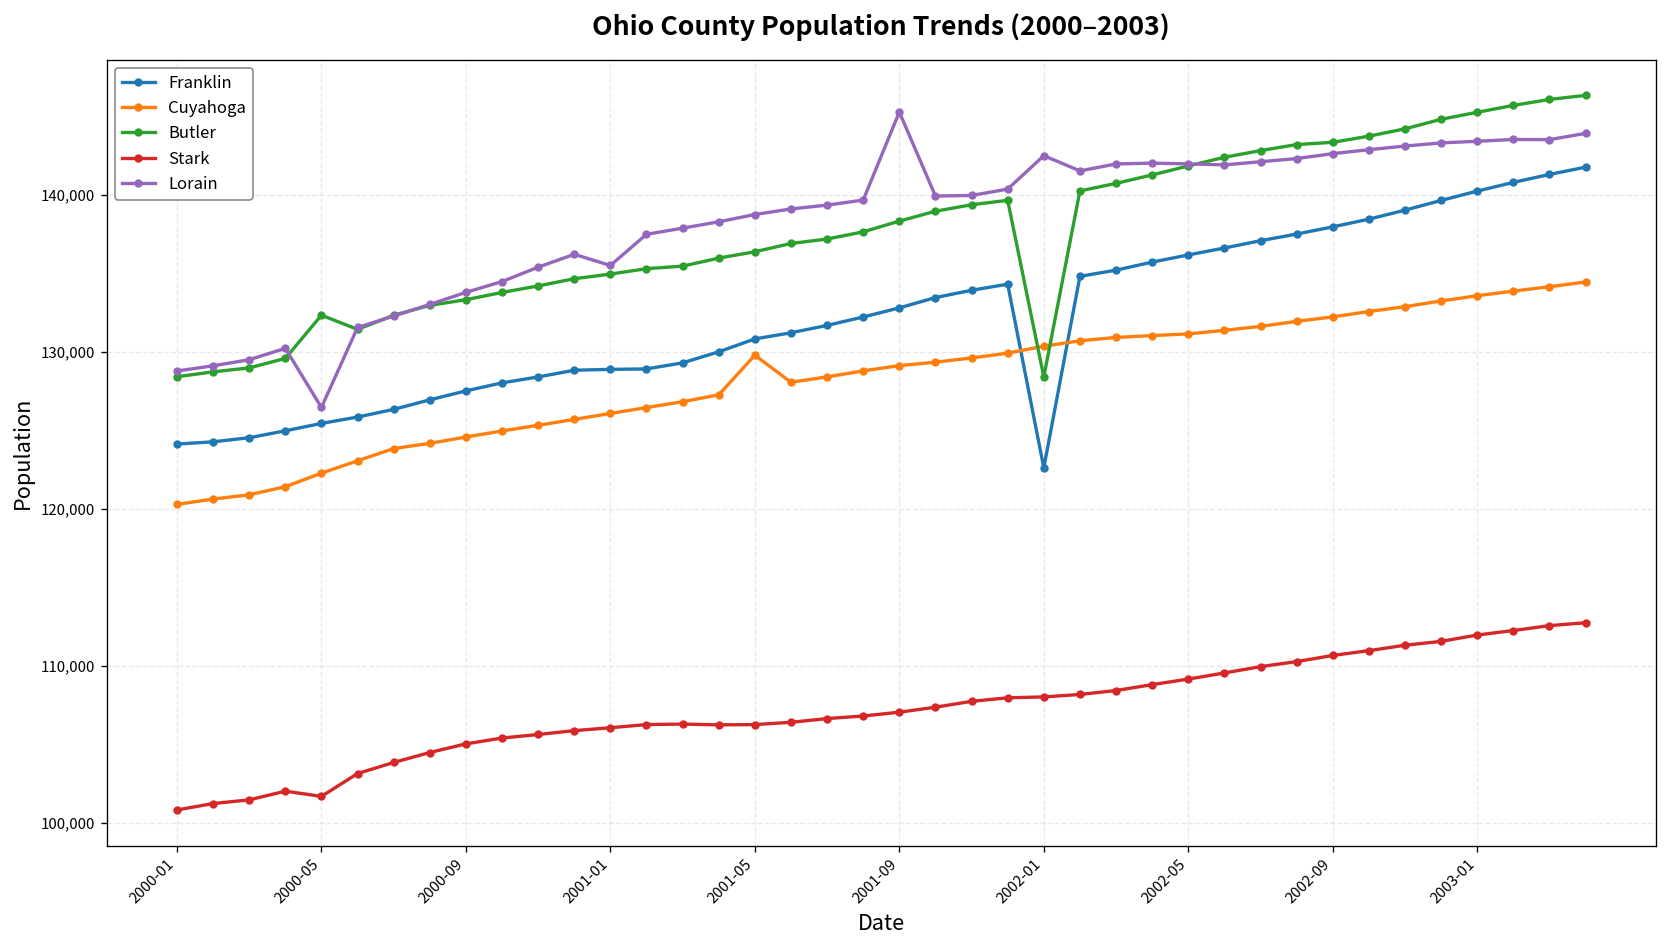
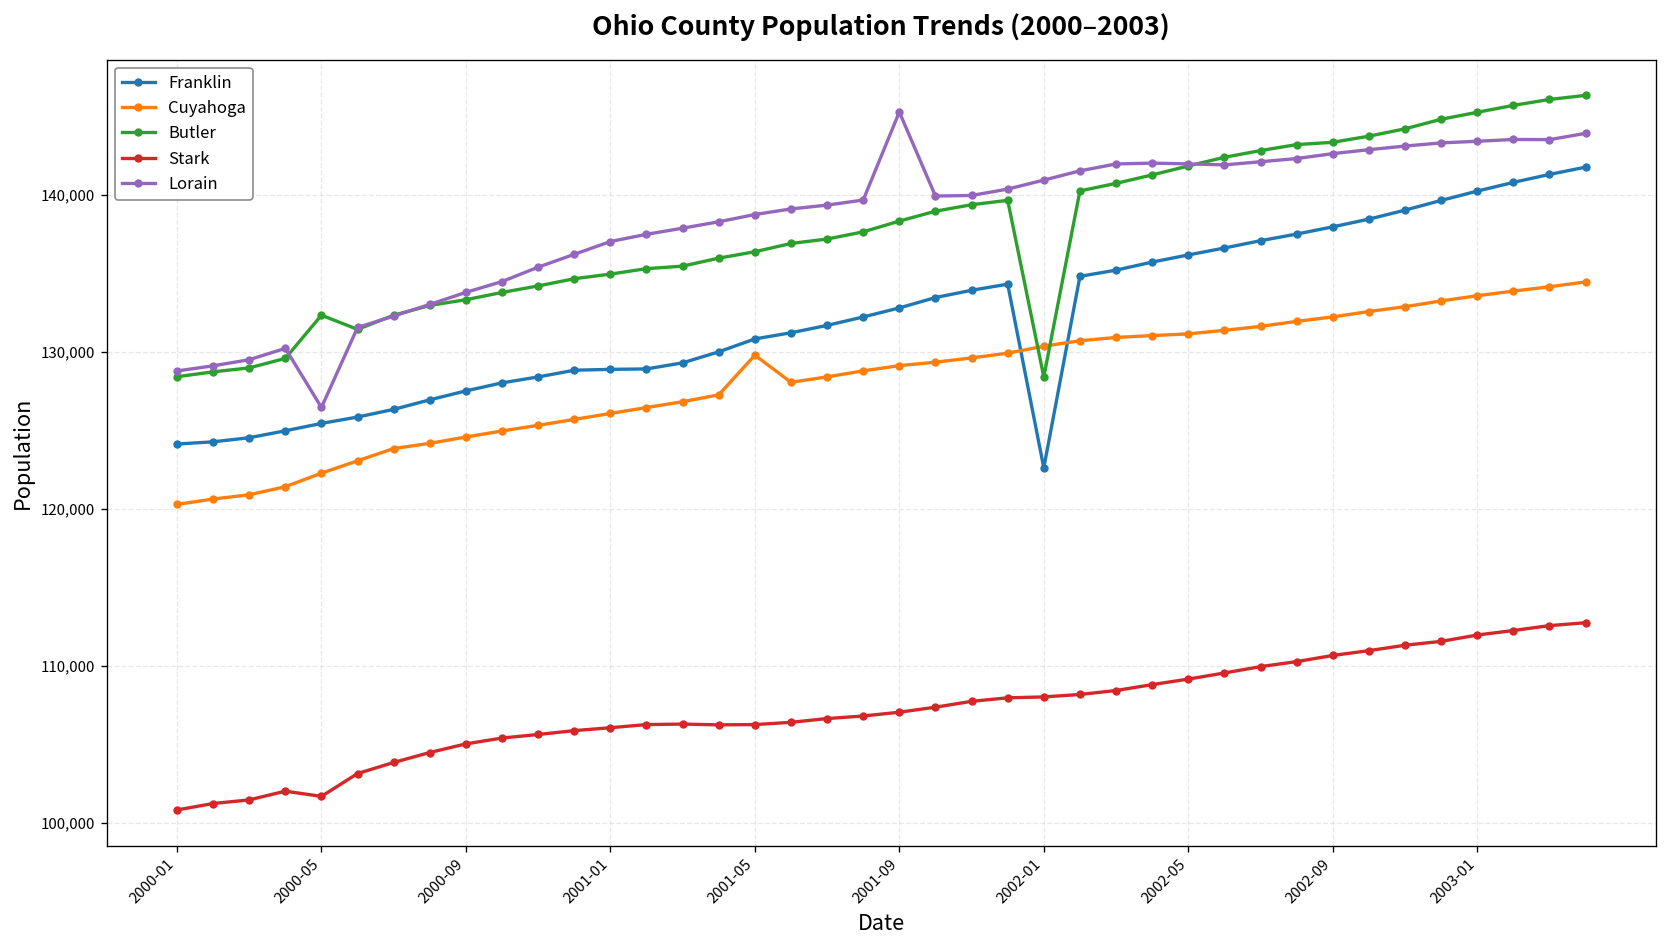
  {
    "Franklin": {
      "2000-01": "124,100",
      "2000-05": "125,400",
      "2000-09": "127,500",
      "2001-01": "128,900",
      "2001-05": "130,800",
      "2001-09": "132,800",
      "2002-01": "122,600",
      "2002-05": "136,200",
      "2002-09": "138,000",
      "2003-01": "140,200"
    },
    "Cuyahoga": {
      "2000-01": "120,300",
      "2000-05": "122,300",
      "2000-09": "124,600",
      "2001-01": "126,100",
      "2001-05": "129,800",
      "2001-09": "129,100",
      "2002-01": "130,400",
      "2002-05": "131,100",
      "2002-09": "132,200",
      "2003-01": "133,600"
    },
    "Butler": {
      "2000-01": "128,400",
      "2000-05": "132,300",
      "2000-09": "133,300",
      "2001-01": "135,000",
      "2001-05": "136,400",
      "2001-09": "138,300",
      "2002-01": "128,400",
      "2002-09": "143,300",
      "2003-01": "145,300"
    },
    "Stark": {
      "2000-01": "100,800",
      "2000-05": "101,700",
      "2000-09": "105,000",
      "2001-01": "106,100",
      "2001-05": "106,300",
      "2001-09": "107,100",
      "2002-01": "108,000",
      "2002-05": "109,200",
      "2002-09": "110,700",
      "2003-01": "112,000"
    },
    "Lorain": {
      "2000-01": "128,800",
      "2000-05": "126,500",
      "2000-09": "133,800",
-     "2001-01": "135,500",
+     "2001-01": "137,000",
      "2001-05": "138,700",
      "2001-09": "145,300",
-     "2002-01": "142,500",
+     "2002-01": "140,900",
      "2002-09": "142,600",
      "2003-01": "143,400"
    }
  }
